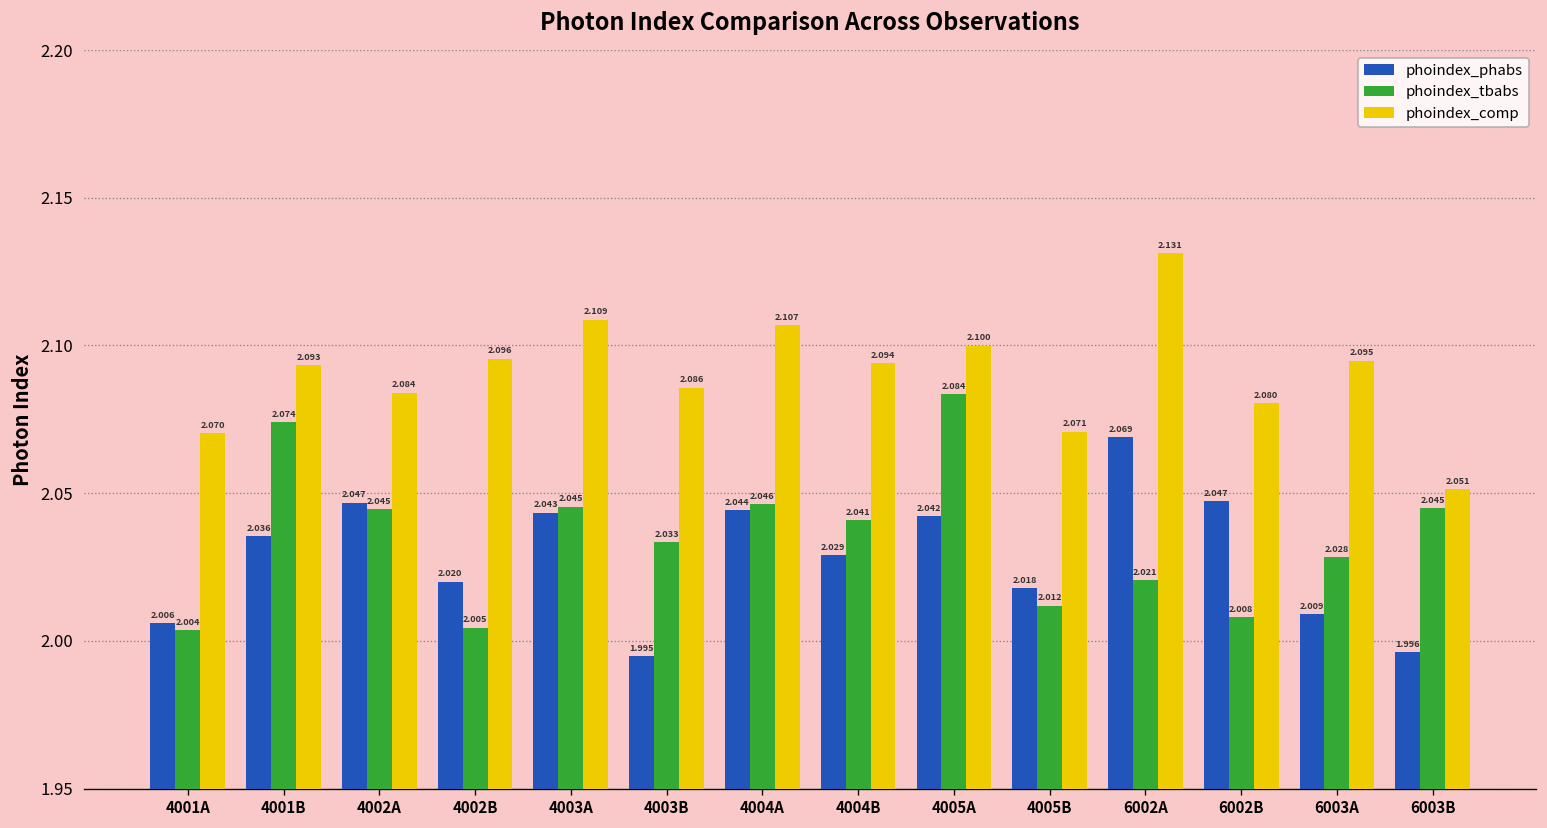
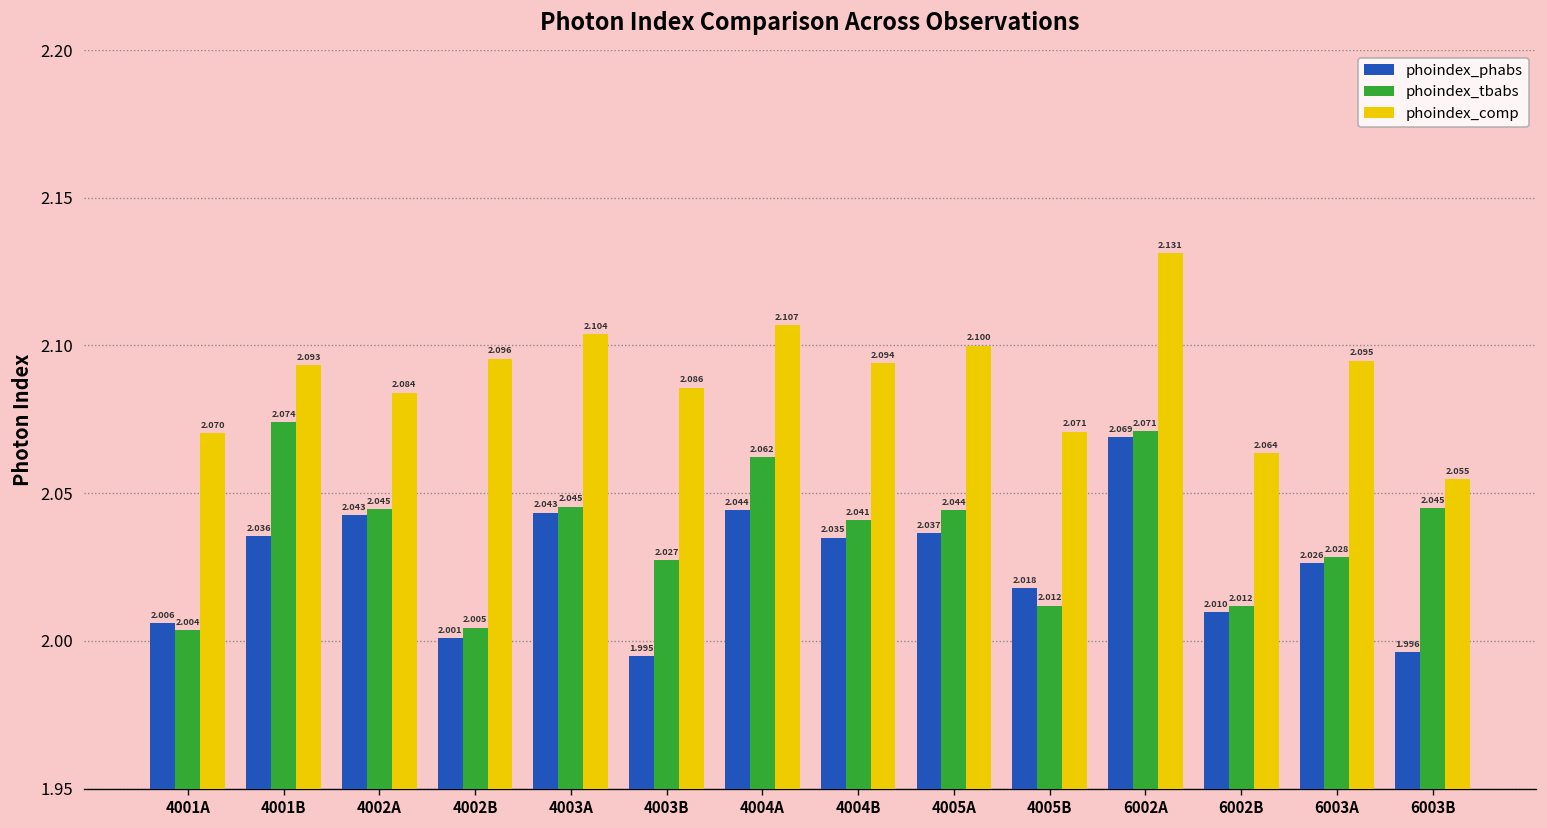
  {
    "phoindex_phabs": {
      "4001A": 2.006,
      "4001B": 2.036,
-     "4002A": 2.047,
-     "4002B": 2.020,
+     "4002A": 2.043,
+     "4002B": 2.001,
      "4003A": 2.043,
      "4003B": 1.995,
      "4004A": 2.044,
-     "4004B": 2.029,
-     "4005A": 2.042,
+     "4004B": 2.035,
+     "4005A": 2.037,
      "4005B": 2.018,
      "6002A": 2.069,
-     "6002B": 2.047,
-     "6003A": 2.009,
+     "6002B": 2.010,
+     "6003A": 2.026,
      "6003B": 1.996
    },
    "phoindex_tbabs": {
      "4001A": 2.004,
      "4001B": 2.074,
      "4002A": 2.045,
      "4002B": 2.005,
      "4003A": 2.045,
-     "4003B": 2.033,
-     "4004A": 2.046,
+     "4003B": 2.027,
+     "4004A": 2.062,
      "4004B": 2.041,
-     "4005A": 2.084,
+     "4005A": 2.044,
      "4005B": 2.012,
-     "6002A": 2.021,
-     "6002B": 2.008,
+     "6002A": 2.071,
+     "6002B": 2.012,
      "6003A": 2.028,
      "6003B": 2.045
    },
    "phoindex_comp": {
      "4001A": 2.070,
      "4001B": 2.093,
      "4002A": 2.084,
      "4002B": 2.096,
-     "4003A": 2.109,
+     "4003A": 2.104,
      "4003B": 2.086,
      "4004A": 2.107,
      "4004B": 2.094,
      "4005A": 2.100,
      "4005B": 2.071,
      "6002A": 2.131,
-     "6002B": 2.080,
+     "6002B": 2.064,
      "6003A": 2.095,
-     "6003B": 2.051
+     "6003B": 2.055
    }
  }
